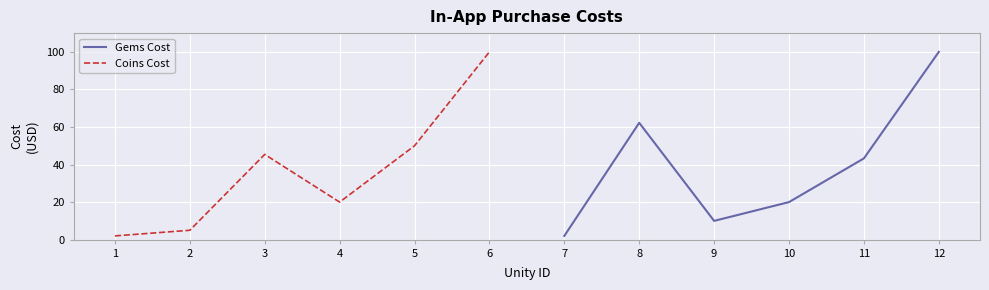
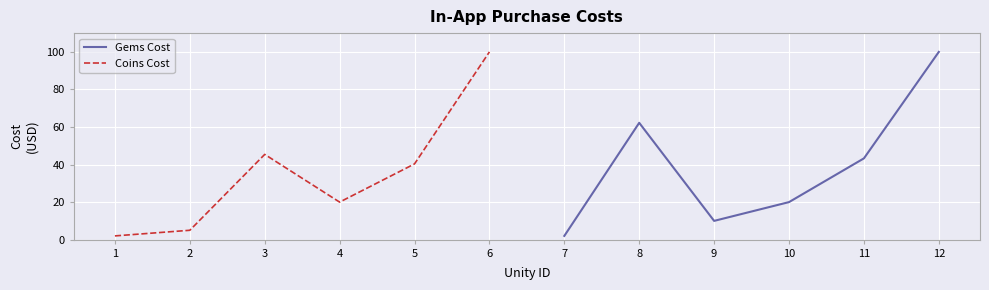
  {
    "Gems Cost": {
      "7": 2,
      "8": 62,
      "9": 10,
      "10": 20,
      "11": 43,
      "12": 100
    },
    "Coins Cost": {
      "1": 2,
      "2": 5,
      "3": 45,
      "4": 20,
-     "5": 50,
+     "5": 40,
      "6": 100
    }
  }
